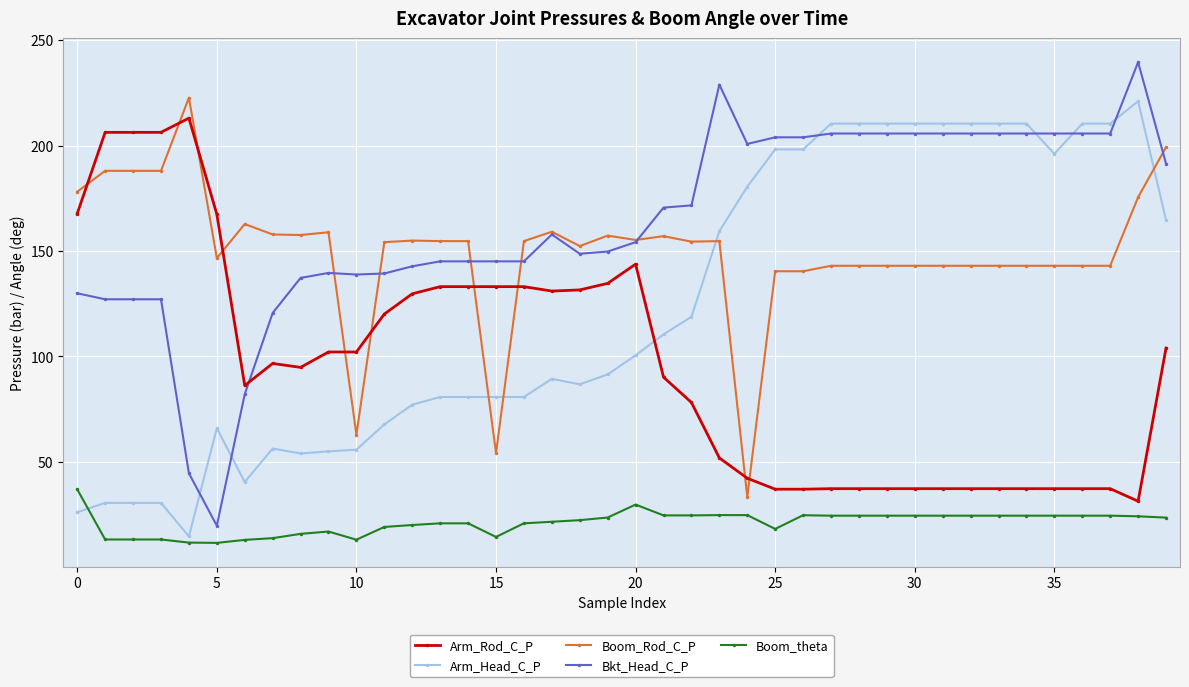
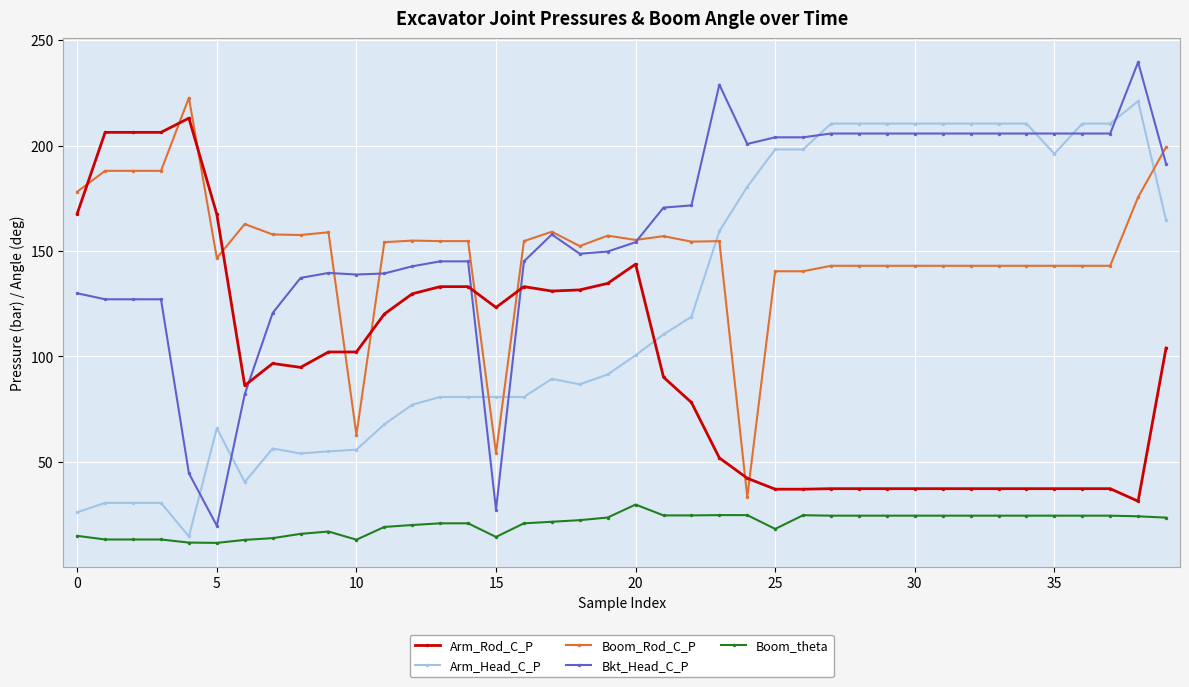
  {
    "Arm_Rod_C_P": {
      "0": 168,
      "5": 167,
      "10": 102,
-     "15": 133,
+     "15": 123,
      "20": 144,
      "25": 37,
      "30": 37,
      "35": 37
    },
    "Arm_Head_C_P": {
      "0": 26,
      "5": 66,
      "10": 56,
      "15": 81,
      "20": 101,
      "25": 198,
      "30": 210,
      "35": 196
    },
    "Boom_Rod_C_P": {
      "0": 178,
      "5": 147,
      "10": 63,
      "15": 54,
      "25": 140,
      "30": 143,
      "35": 143
    },
    "Bkt_Head_C_P": {
      "0": 130,
      "5": 20,
      "10": 139,
-     "15": 145,
+     "15": 27,
      "25": 204,
      "30": 206,
      "35": 206
    },
    "Boom_theta": {
-     "0": 37,
+     "0": 15,
      "5": 11,
      "10": 13,
      "15": 14,
      "20": 30,
      "25": 18,
      "30": 24,
      "35": 24
    }
  }
